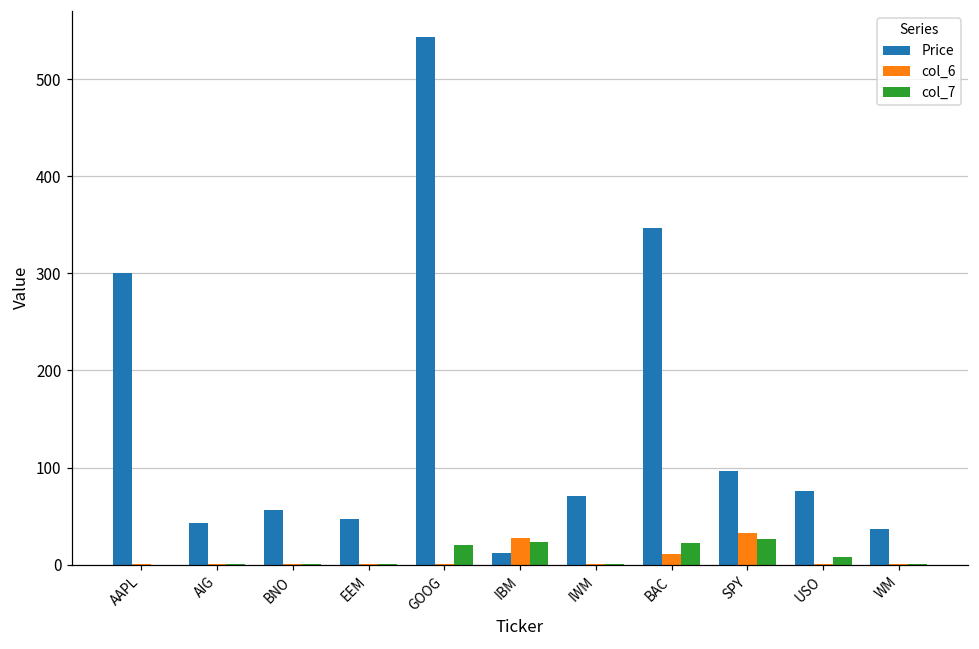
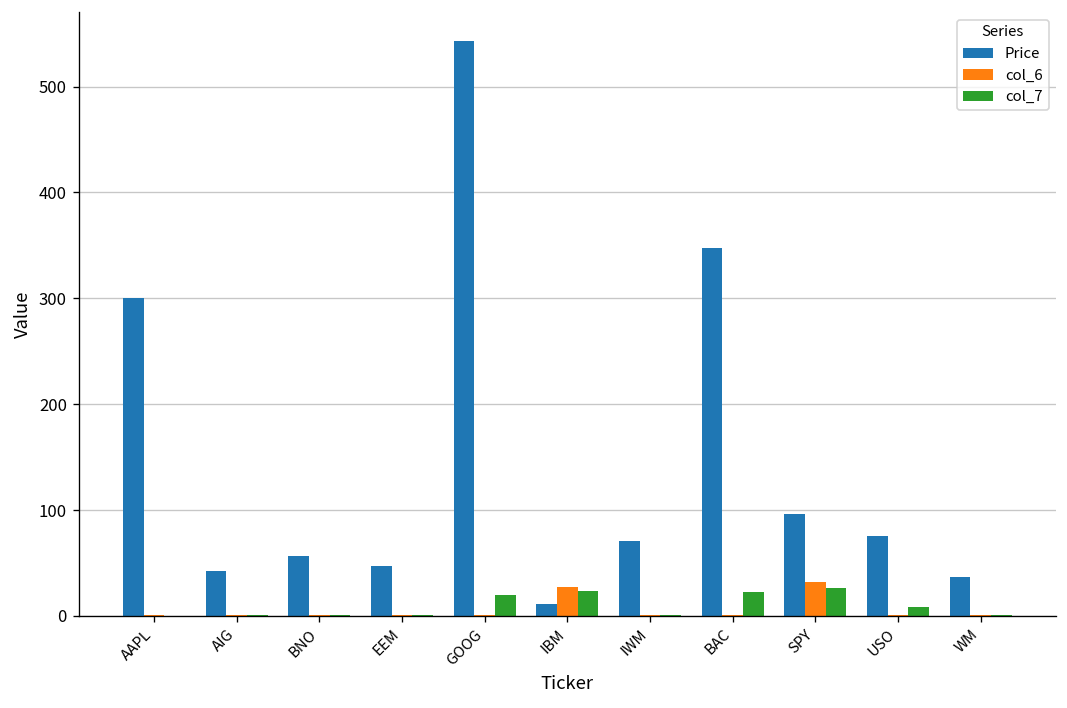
  {
    "Price": {
      "AAPL": 300,
      "AIG": 40,
      "BNO": 60,
      "EEM": 50,
      "GOOG": 540,
      "IBM": 10,
      "IWM": 70,
      "BAC": 350,
      "SPY": 100,
      "USO": 80,
      "WM": 40
    },
    "col_6": {
      "IBM": 30,
-     "BAC": 10,
+     "BAC": 0,
      "SPY": 30
    },
    "col_7": {
      "GOOG": 20,
      "IBM": 20,
      "BAC": 20,
      "SPY": 30,
      "USO": 10
    }
  }
